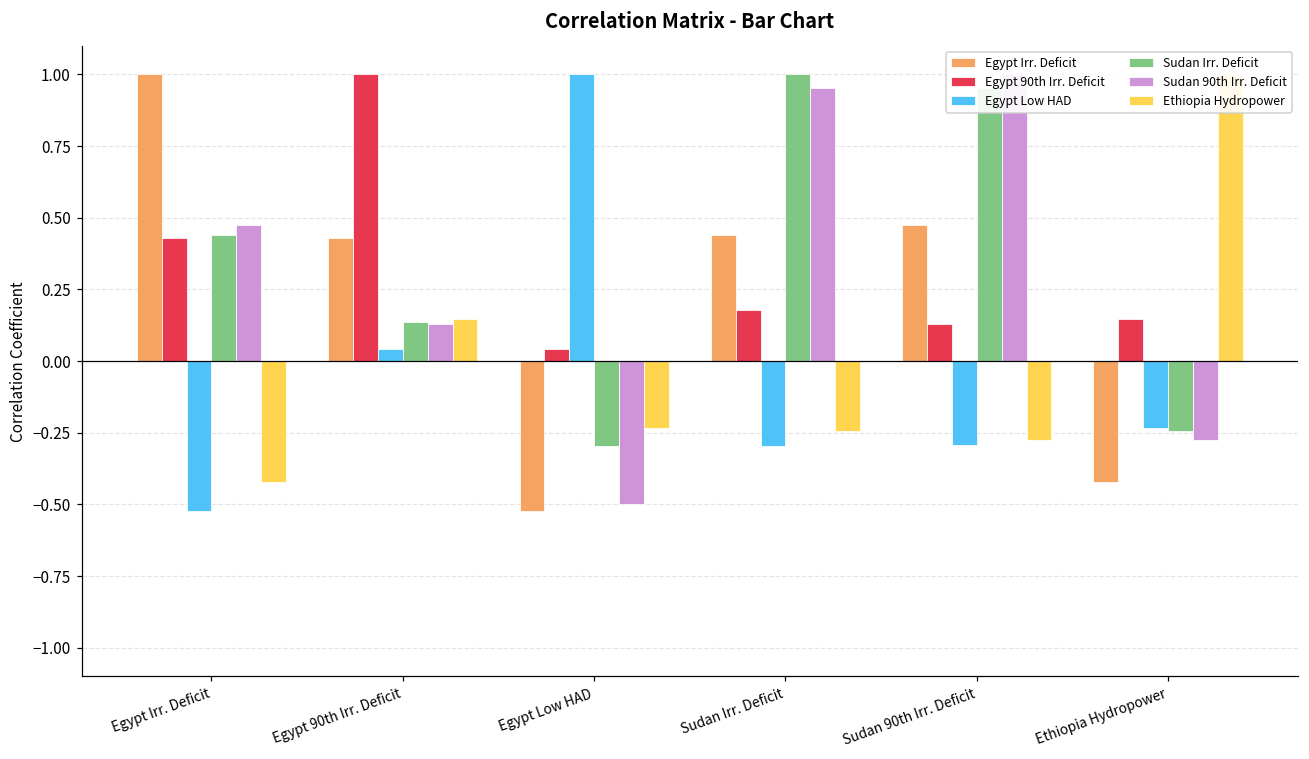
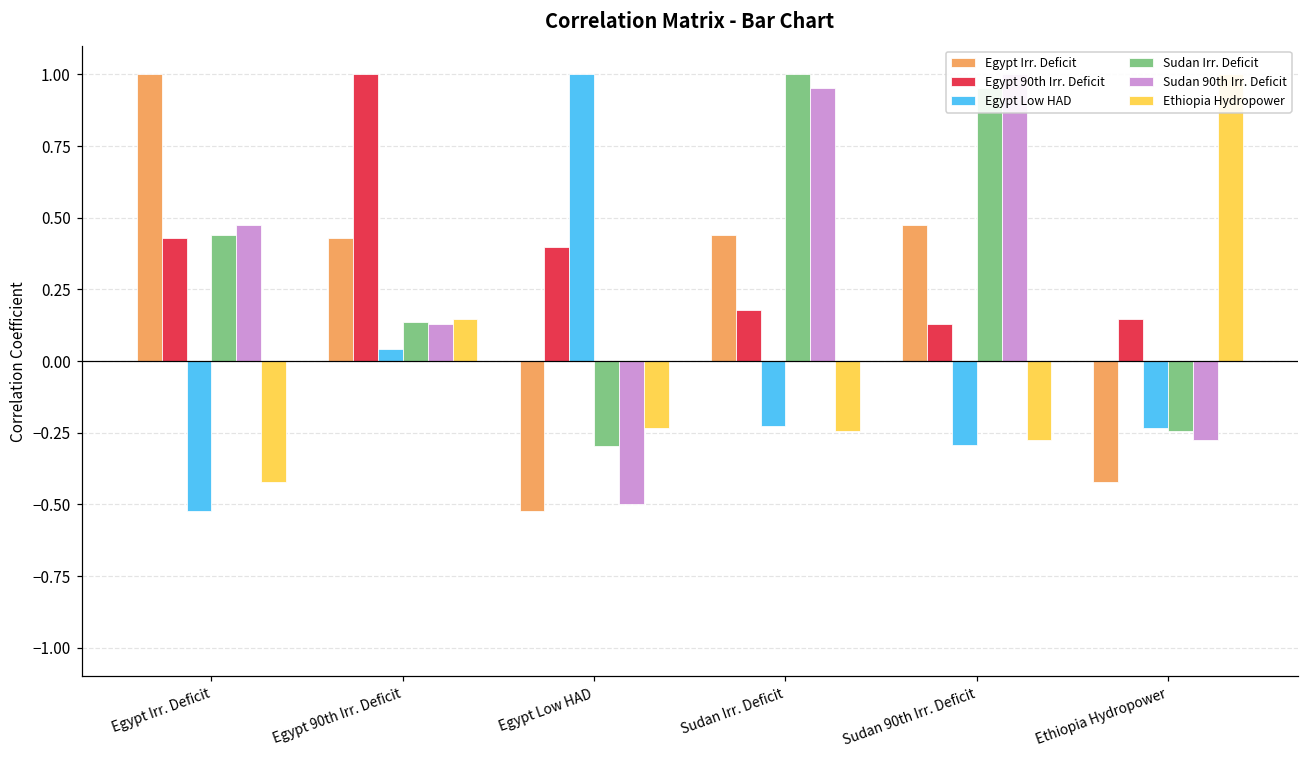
  {
    "Egypt 90th Irr. Deficit": {
      "Egypt Irr. Deficit": 0.43,
      "Egypt 90th Irr. Deficit": 1.00,
-     "Egypt Low HAD": 0.04,
+     "Egypt Low HAD": 0.40,
      "Sudan Irr. Deficit": 0.18,
      "Sudan 90th Irr. Deficit": 0.13,
      "Ethiopia Hydropower": 0.15
    },
    "Egypt Low HAD": {
      "Egypt Irr. Deficit": -0.52,
      "Egypt 90th Irr. Deficit": 0.04,
      "Egypt Low HAD": 1.00,
-     "Sudan Irr. Deficit": -0.30,
+     "Sudan Irr. Deficit": -0.23,
      "Sudan 90th Irr. Deficit": -0.29,
      "Ethiopia Hydropower": -0.23
    },
    "Sudan Irr. Deficit": {
      "Egypt Irr. Deficit": 0.44,
      "Egypt 90th Irr. Deficit": 0.14,
      "Egypt Low HAD": -0.30,
      "Sudan Irr. Deficit": 1.00,
      "Ethiopia Hydropower": -0.24
    },
    "Sudan 90th Irr. Deficit": {
      "Egypt Irr. Deficit": 0.48,
      "Egypt 90th Irr. Deficit": 0.13,
      "Egypt Low HAD": -0.50,
      "Sudan Irr. Deficit": 0.95,
      "Ethiopia Hydropower": -0.28
    }
  }
